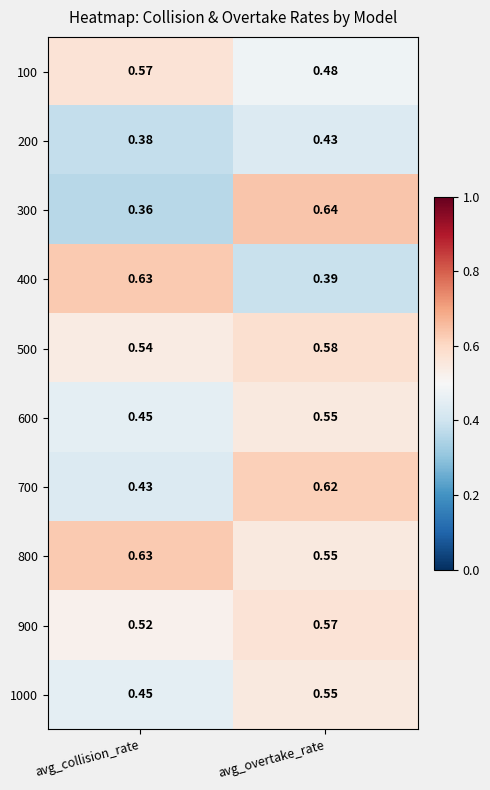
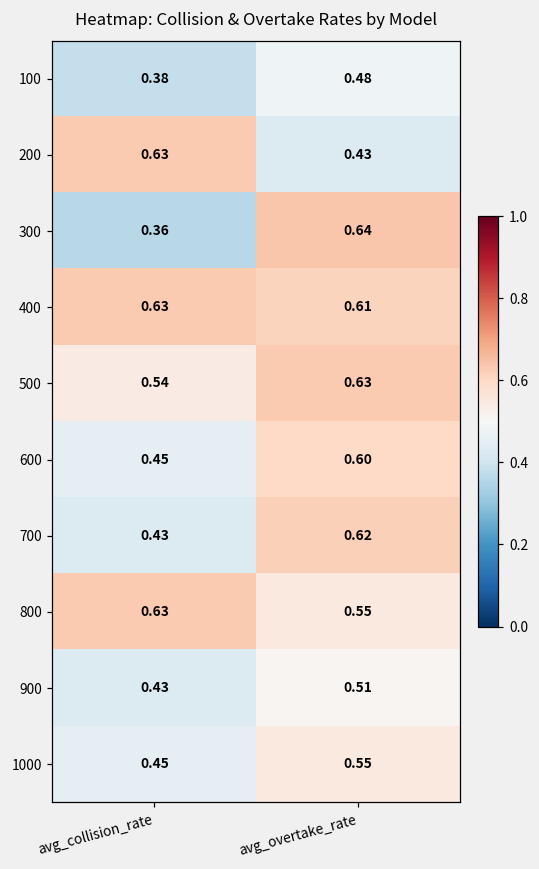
  {
    "100": {
-     "avg_collision_rate": 0.57,
+     "avg_collision_rate": 0.38,
      "avg_overtake_rate": 0.48
    },
    "200": {
-     "avg_collision_rate": 0.38,
+     "avg_collision_rate": 0.63,
      "avg_overtake_rate": 0.43
    },
    "300": {
      "avg_collision_rate": 0.36,
      "avg_overtake_rate": 0.64
    },
    "400": {
      "avg_collision_rate": 0.63,
-     "avg_overtake_rate": 0.39
+     "avg_overtake_rate": 0.61
    },
    "500": {
      "avg_collision_rate": 0.54,
-     "avg_overtake_rate": 0.58
+     "avg_overtake_rate": 0.63
    },
    "600": {
      "avg_collision_rate": 0.45,
-     "avg_overtake_rate": 0.55
+     "avg_overtake_rate": 0.60
    },
    "700": {
      "avg_collision_rate": 0.43,
      "avg_overtake_rate": 0.62
    },
    "800": {
      "avg_collision_rate": 0.63,
      "avg_overtake_rate": 0.55
    },
    "900": {
-     "avg_collision_rate": 0.52,
-     "avg_overtake_rate": 0.57
+     "avg_collision_rate": 0.43,
+     "avg_overtake_rate": 0.51
    },
    "1000": {
      "avg_collision_rate": 0.45,
      "avg_overtake_rate": 0.55
    }
  }
